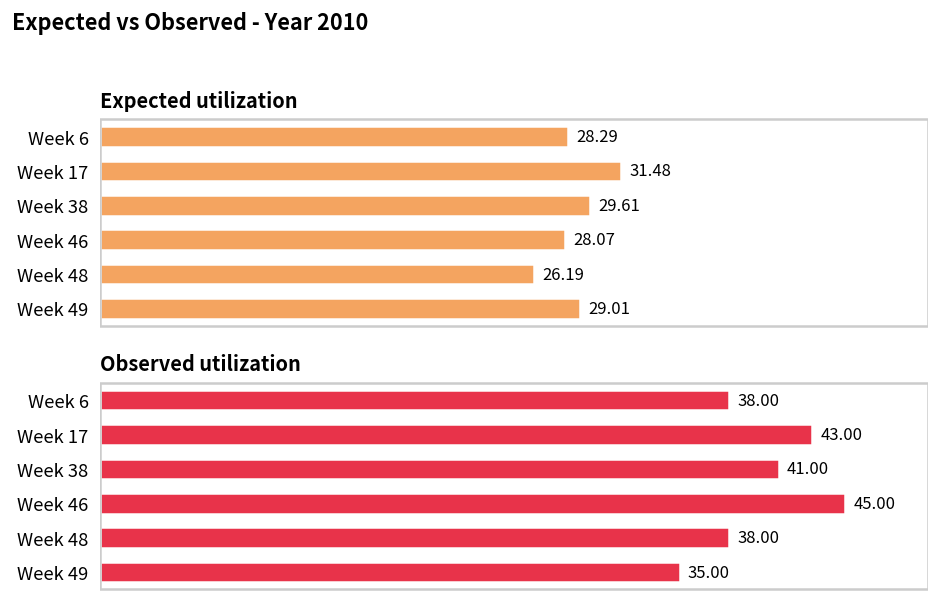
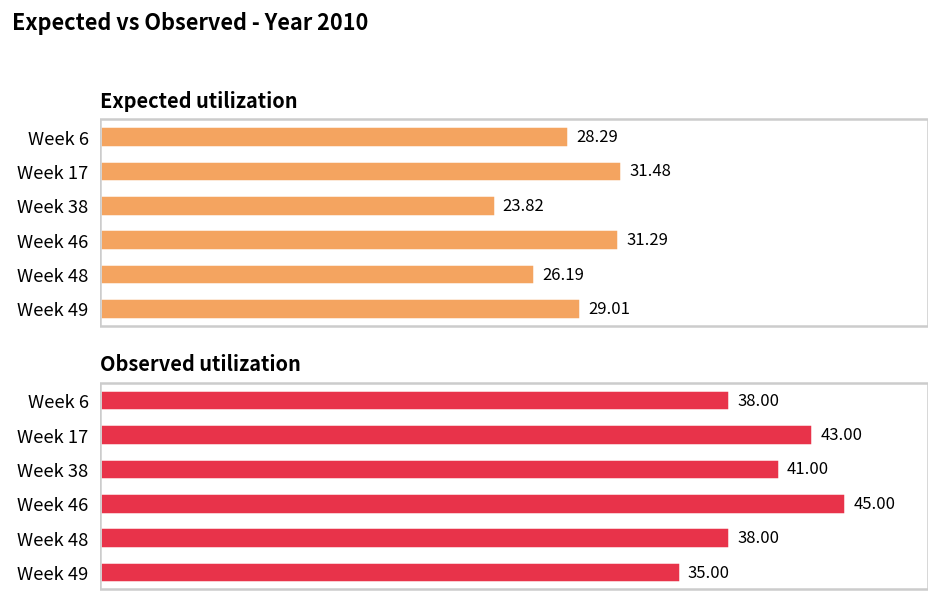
  {
    "Expected utilization": {
      "Week 6": 28.29,
      "Week 17": 31.48,
-     "Week 38": 29.61,
-     "Week 46": 28.07,
+     "Week 38": 23.82,
+     "Week 46": 31.29,
      "Week 48": 26.19,
      "Week 49": 29.01
    },
    "Observed utilization": {
      "Week 6": 38.00,
      "Week 17": 43.00,
      "Week 38": 41.00,
      "Week 46": 45.00,
      "Week 48": 38.00,
      "Week 49": 35.00
    }
  }
